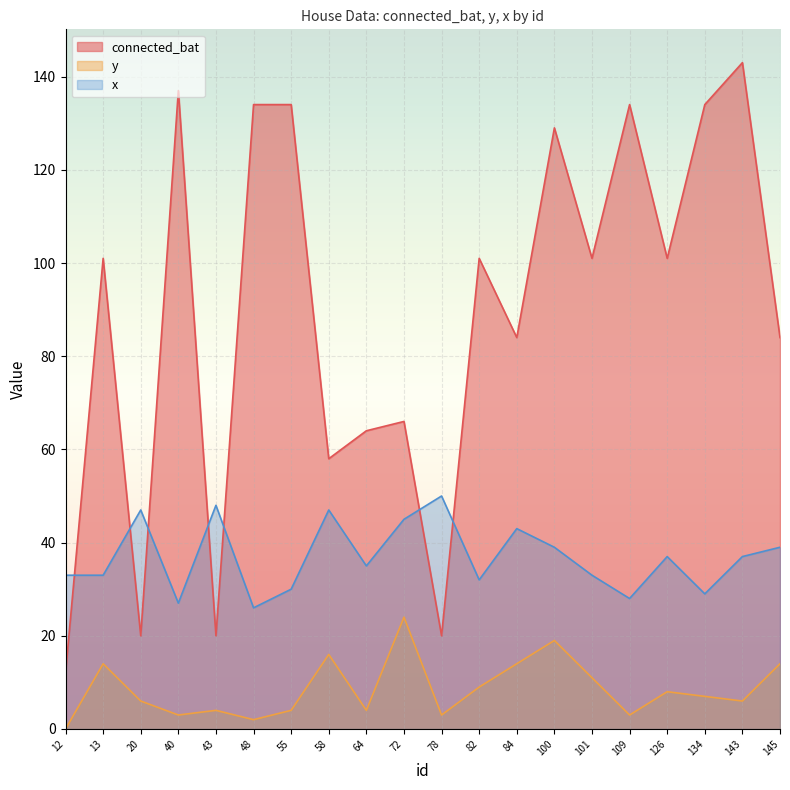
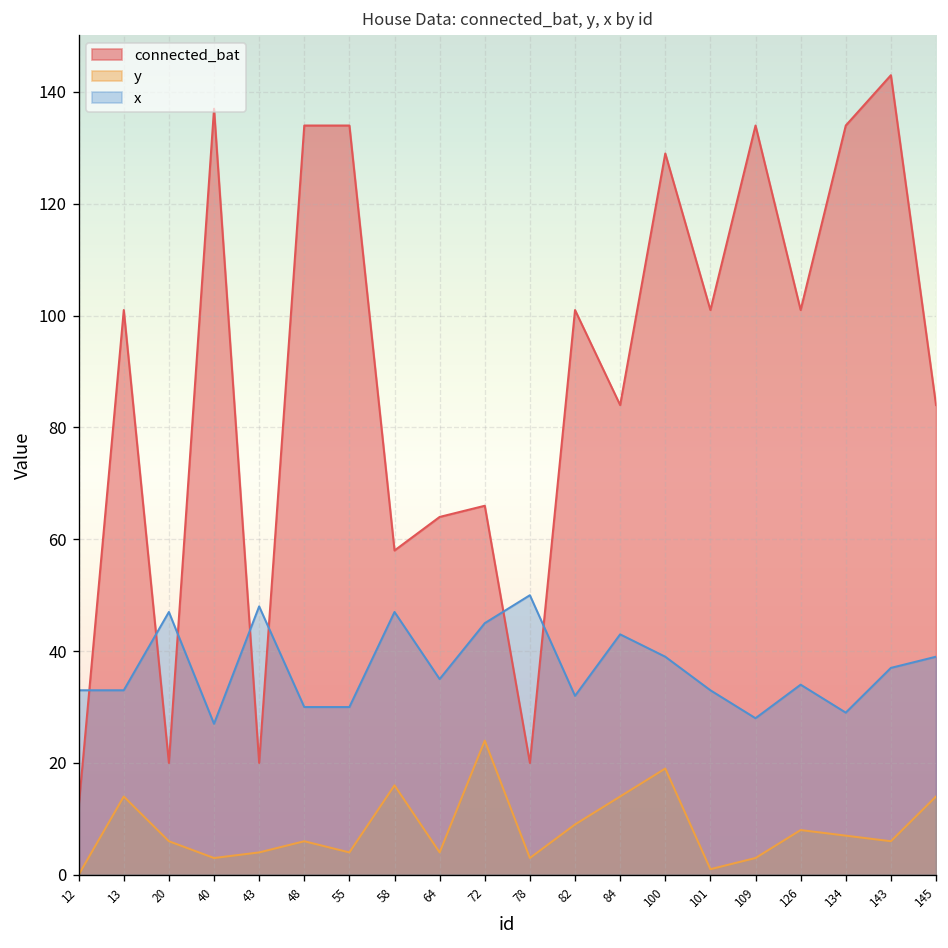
  {
    "connected_bat": {
      "12": 12,
      "13": 101,
      "20": 20,
      "43": 20,
      "48": 134,
      "55": 134,
      "58": 58,
      "64": 64,
      "72": 66,
      "78": 20,
      "82": 101,
      "84": 84,
      "100": 129,
      "101": 101,
      "109": 134,
      "126": 101,
      "134": 134,
      "143": 143,
      "145": 84
    },
    "y": {
      "12": 0,
      "13": 14,
      "20": 6,
      "40": 3,
      "43": 4,
-     "48": 2,
+     "48": 6,
      "55": 4,
      "58": 16,
      "64": 4,
      "72": 24,
      "78": 3,
      "82": 9,
      "84": 14,
      "100": 19,
-     "101": 11,
+     "101": 1,
      "109": 3,
      "126": 8,
      "134": 7,
      "143": 6,
      "145": 14
    },
    "x": {
      "12": 33,
      "13": 33,
      "20": 47,
      "40": 27,
      "43": 48,
-     "48": 26,
+     "48": 30,
      "55": 30,
      "58": 47,
      "64": 35,
      "72": 45,
      "78": 50,
      "82": 32,
      "84": 43,
      "100": 39,
      "101": 33,
      "109": 28,
-     "126": 37,
+     "126": 34,
      "134": 29,
      "143": 37,
      "145": 39
    }
  }
